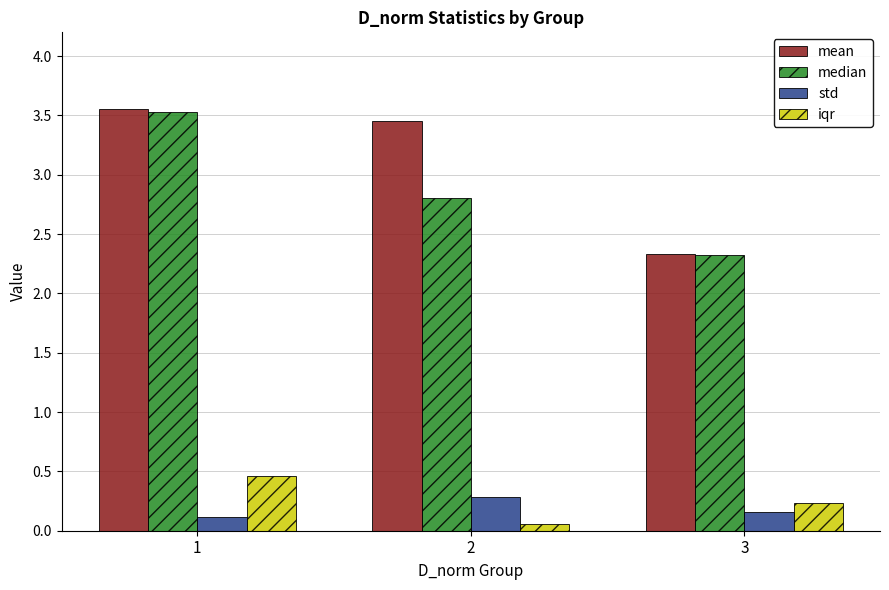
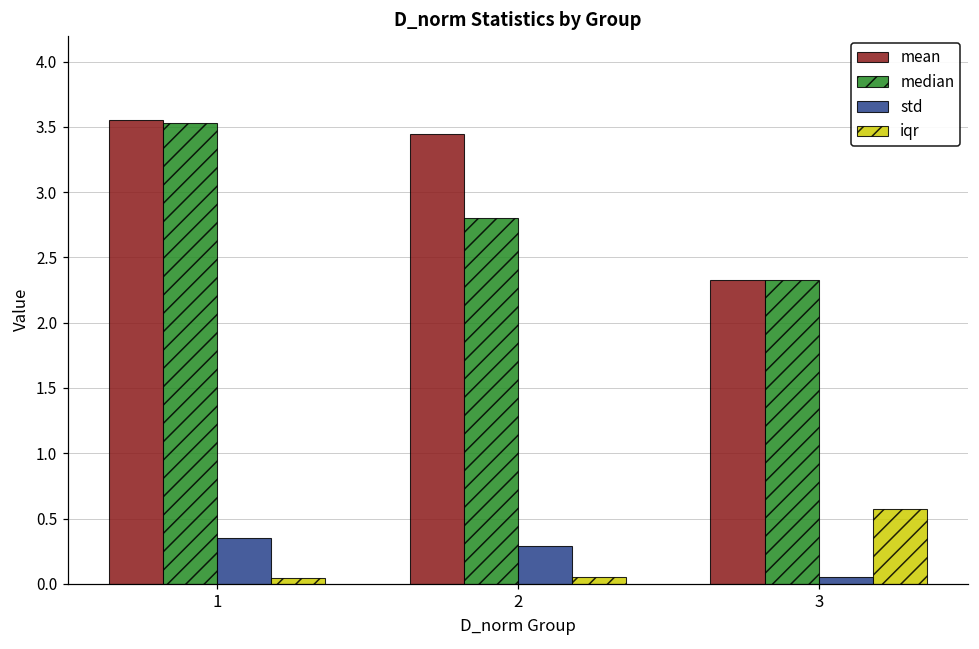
  {
    "mean": {
      "1": 3.55,
      "2": 3.45,
      "3": 2.33
    },
    "median": {
      "1": 3.53,
      "2": 2.80,
      "3": 2.33
    },
    "std": {
-     "1": 0.12,
+     "1": 0.35,
      "2": 0.29,
-     "3": 0.16
+     "3": 0.05
    },
    "iqr": {
-     "1": 0.46,
+     "1": 0.04,
      "2": 0.05,
-     "3": 0.23
+     "3": 0.58
    }
  }
